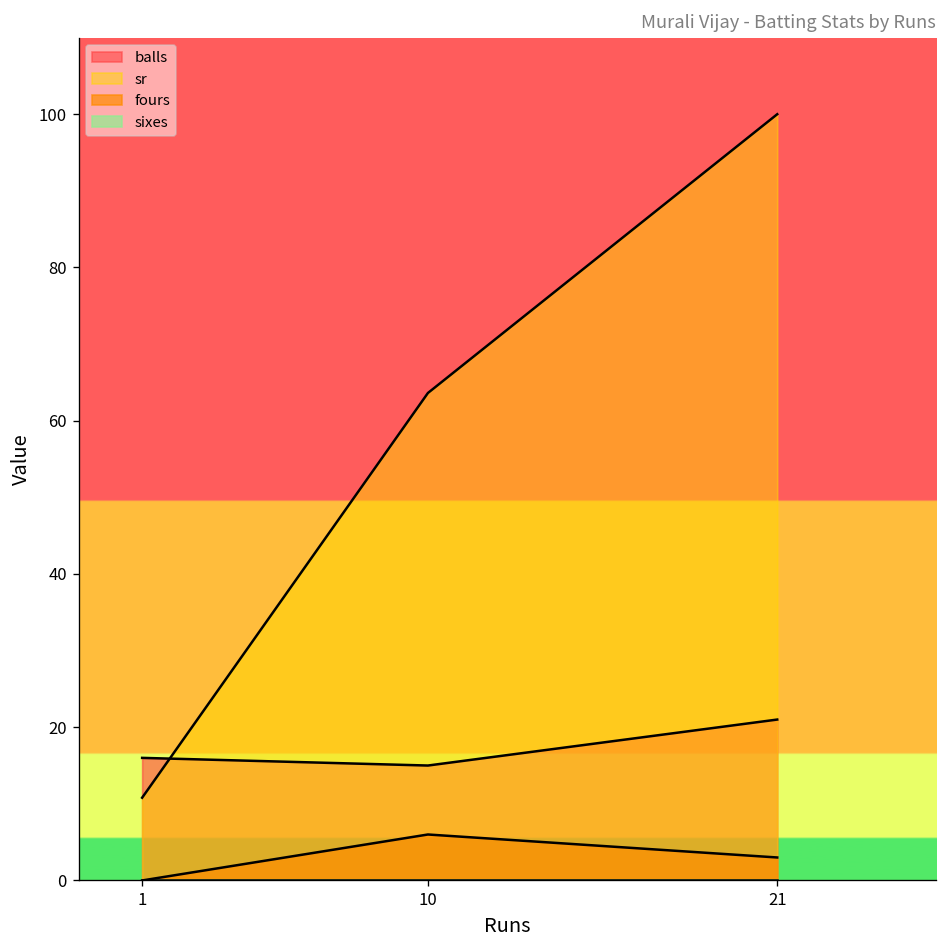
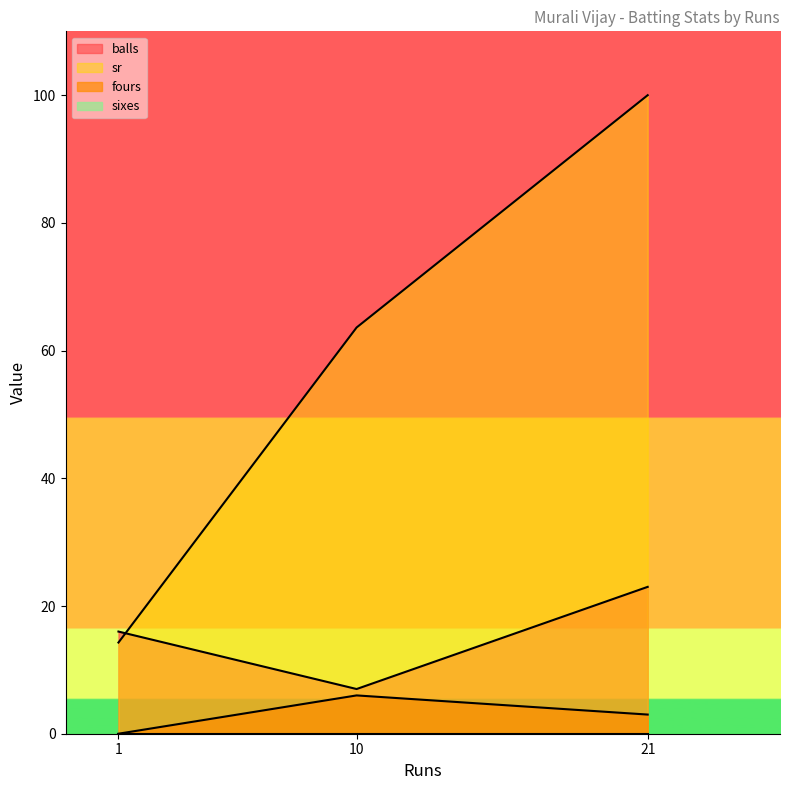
  {
    "balls": {
      "1": 16,
-     "10": 15,
-     "21": 21
+     "10": 7,
+     "21": 23
    },
    "sr": {
-     "1": 11,
+     "1": 14,
      "10": 64,
      "21": 100
    },
    "fours": {
      "10": 6,
      "21": 3
    },
    "sixes": {
      "10": 0,
      "21": 0
    }
  }
